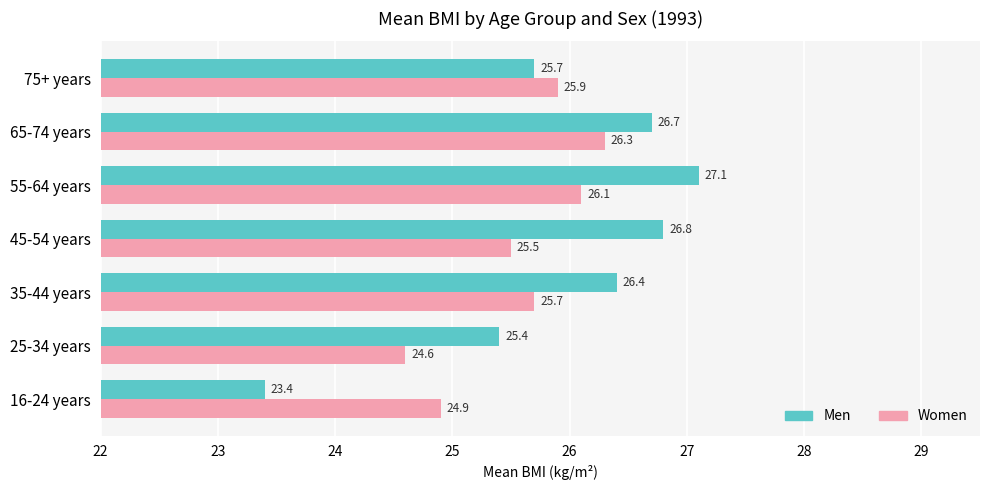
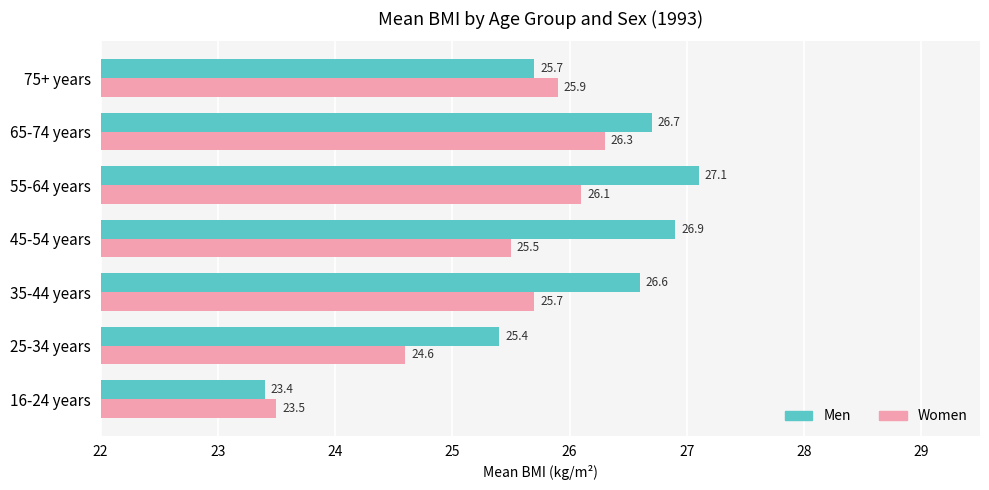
  {
    "Men": {
      "75+ years": 25.7,
      "65-74 years": 26.7,
      "55-64 years": 27.1,
-     "45-54 years": 26.8,
-     "35-44 years": 26.4,
+     "45-54 years": 26.9,
+     "35-44 years": 26.6,
      "25-34 years": 25.4,
      "16-24 years": 23.4
    },
    "Women": {
      "75+ years": 25.9,
      "65-74 years": 26.3,
      "55-64 years": 26.1,
      "45-54 years": 25.5,
      "35-44 years": 25.7,
      "25-34 years": 24.6,
-     "16-24 years": 24.9
+     "16-24 years": 23.5
    }
  }
